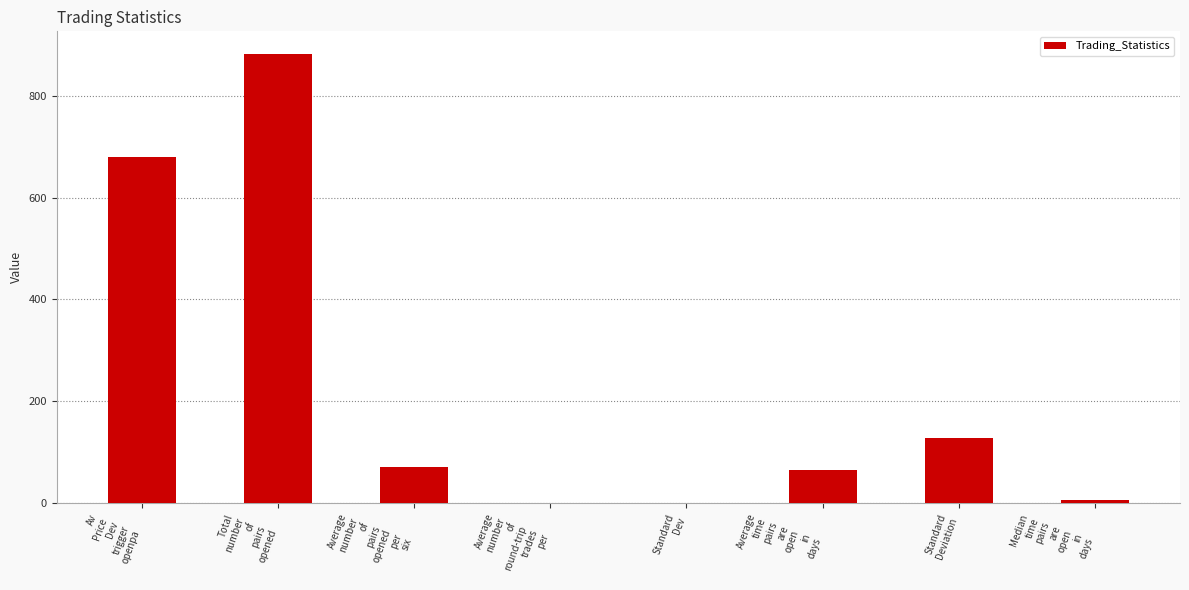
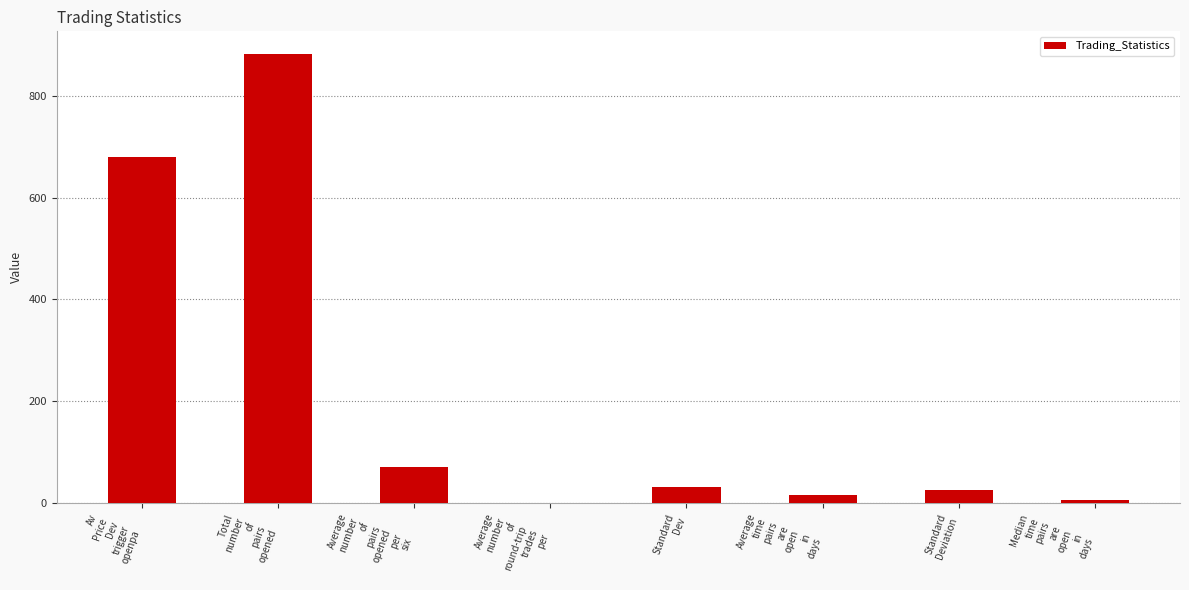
  {
    "Av Price Dev trigger openpa": 680,
    "Total number of pairs opened": 880,
    "Average number of pairs opened per six": 70,
-   "Standard Dev": 0,
-   "Average time pairs are open in days": 70,
-   "Standard Deviation": 130,
+   "Standard Dev": 30,
+   "Average time pairs are open in days": 20,
+   "Standard Deviation": 30,
    "Median time pairs are open in days": 10
  }
